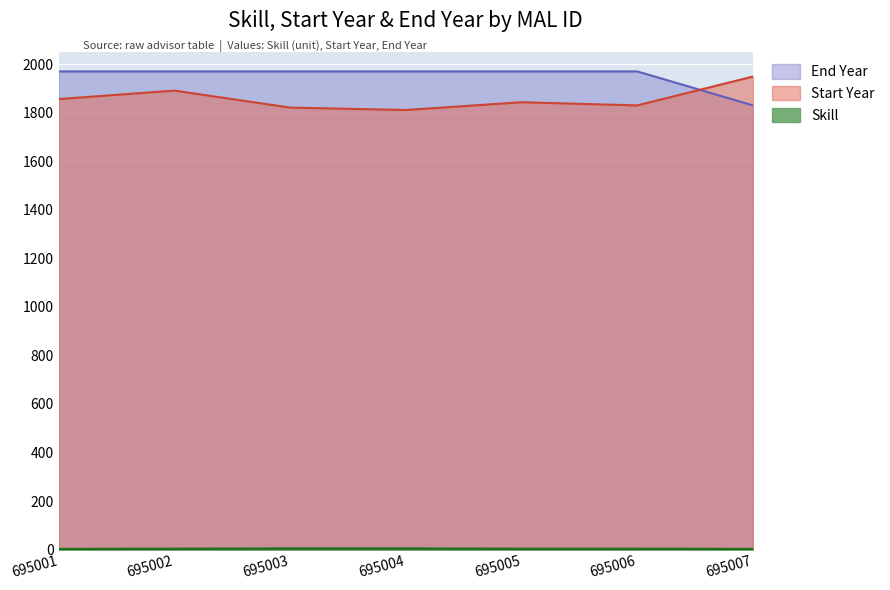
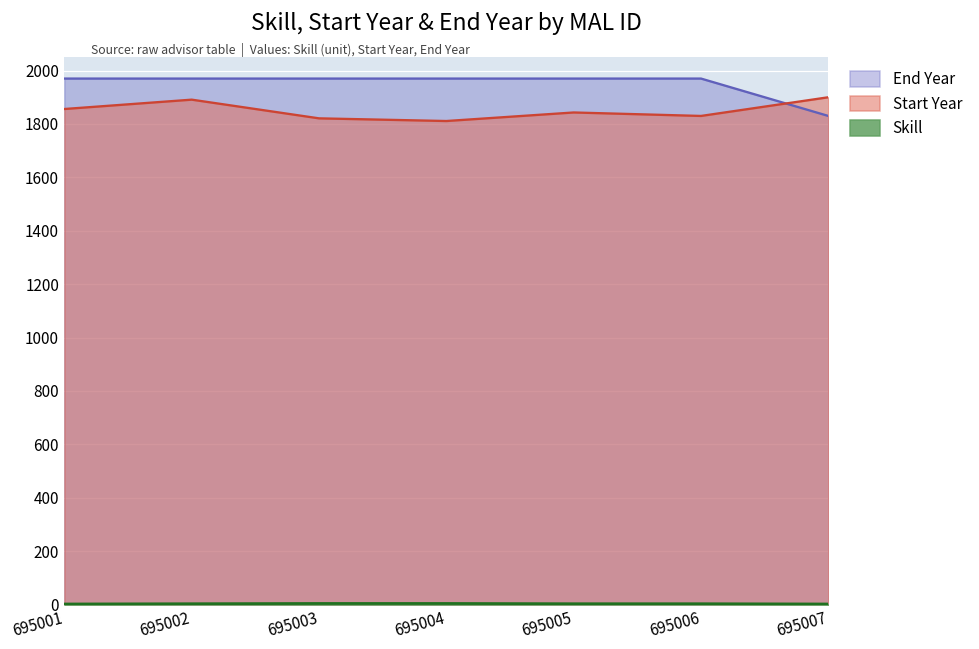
  {
    "End Year": {
      "695001": 1970,
      "695002": 1970,
      "695003": 1970,
      "695004": 1970,
      "695005": 1970,
      "695006": 1970,
      "695007": 1830
    },
    "Start Year": {
      "695001": 1860,
      "695002": 1890,
      "695003": 1820,
      "695004": 1810,
      "695005": 1840,
      "695006": 1830,
-     "695007": 1950
+     "695007": 1900
    },
    "Skill": {
      "695001": 0,
      "695002": 0,
      "695003": 0,
      "695004": 0,
      "695005": 0,
      "695006": 0,
      "695007": 0
    }
  }
